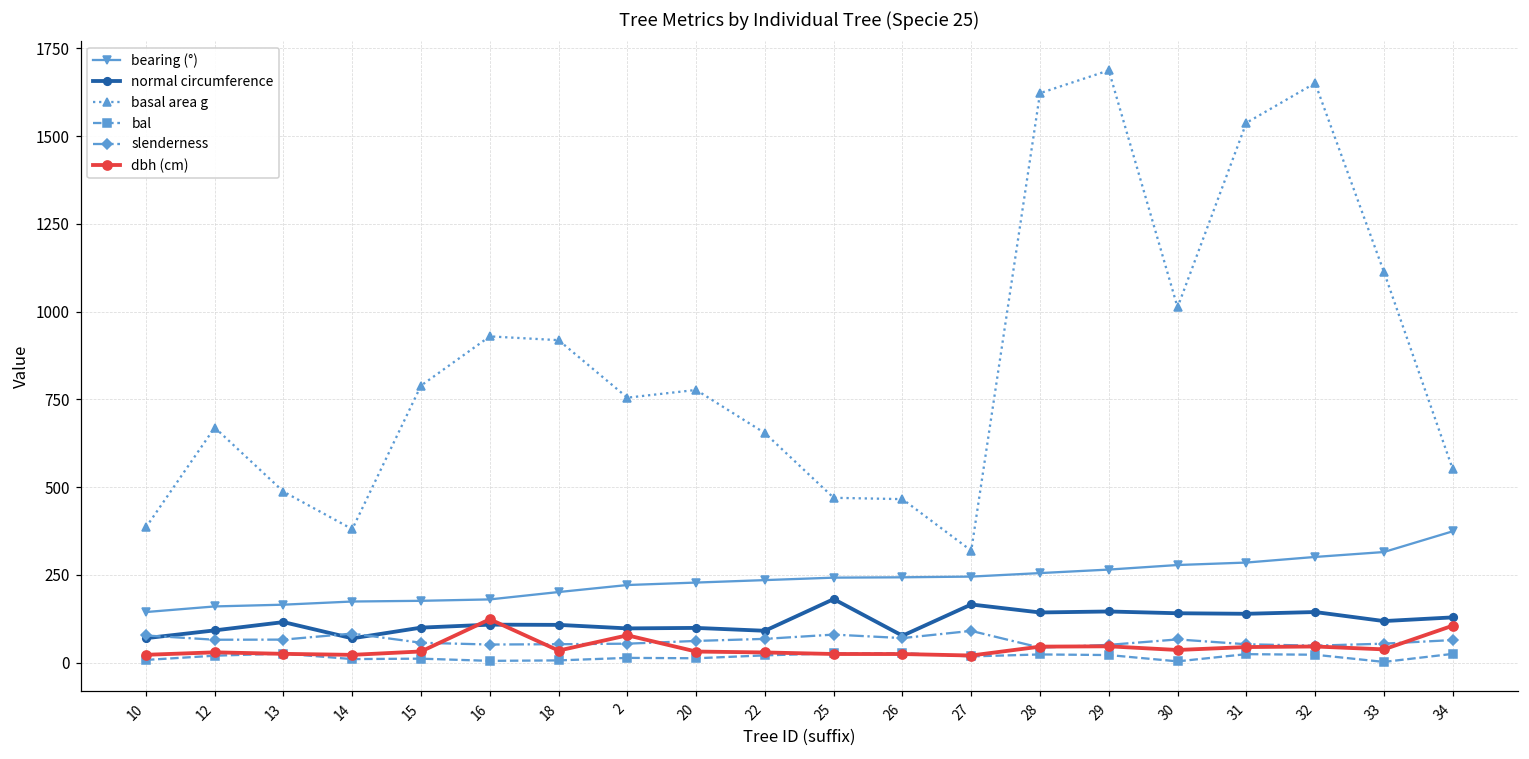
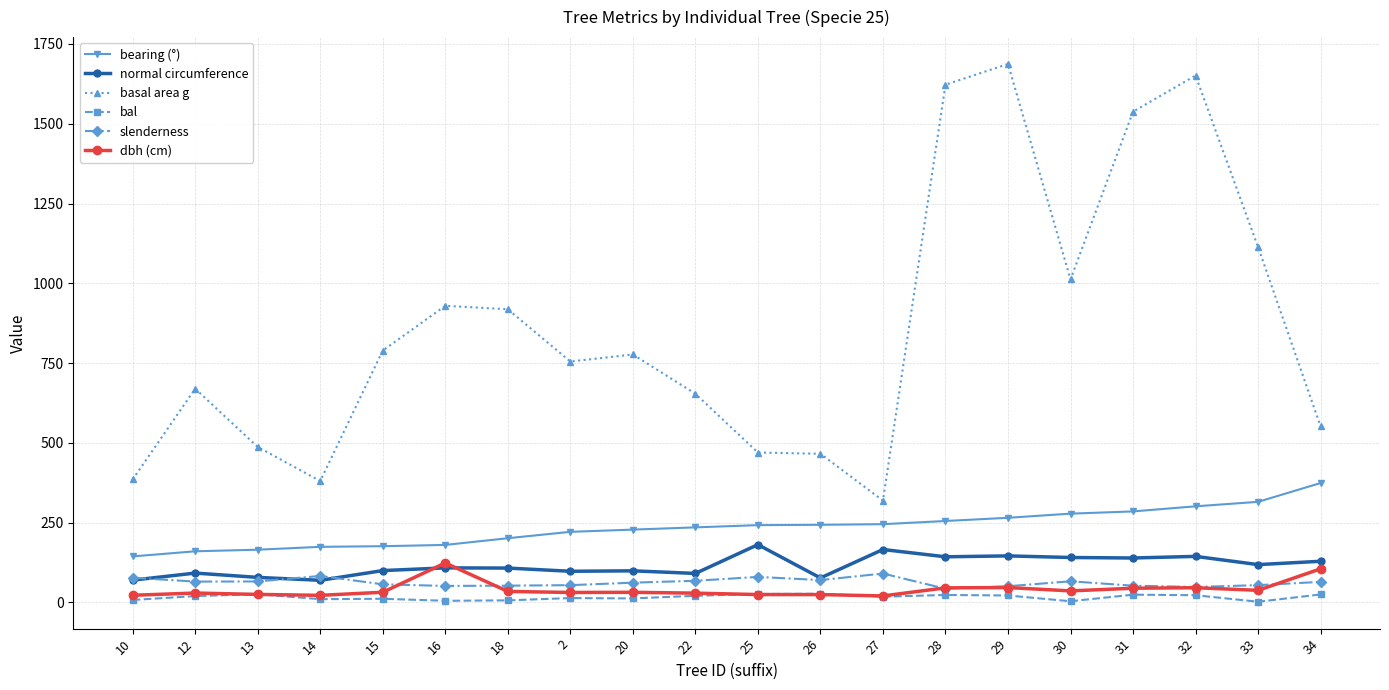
  {
    "normal circumference": {
      "12": 90,
-     "13": 120,
+     "13": 80,
      "14": 70,
      "15": 100,
      "16": 110,
      "18": 110,
      "2": 100,
      "20": 100,
      "22": 90,
      "25": 180,
      "27": 170,
      "28": 140,
      "29": 150,
      "30": 140,
      "31": 140,
      "32": 140,
      "33": 120,
      "34": 130
    },
    "dbh (cm)": {
      "10": 20,
      "12": 30,
      "14": 20,
      "15": 30,
      "16": 120,
      "18": 30,
-     "2": 80,
+     "2": 30,
      "20": 30,
      "22": 30,
      "30": 40,
      "33": 40,
      "34": 110
    }
  }
